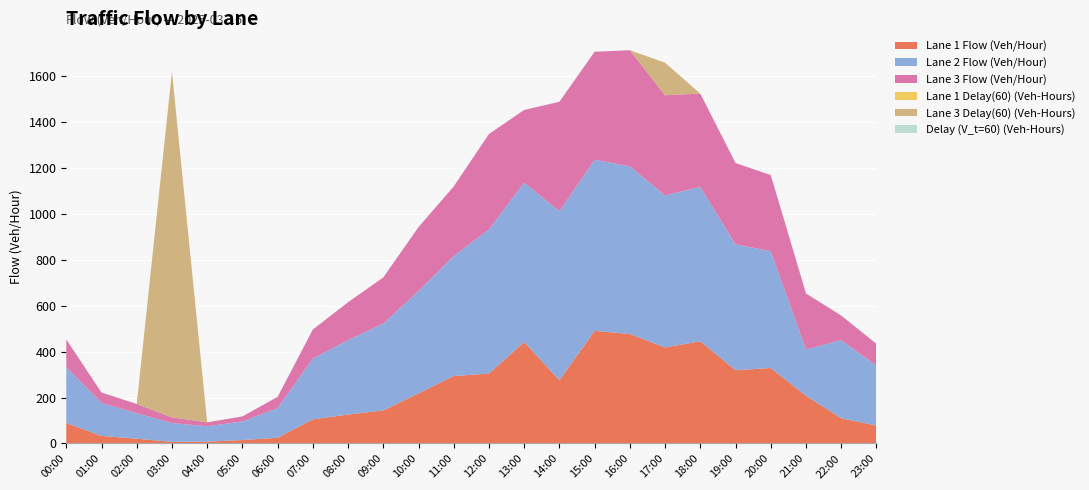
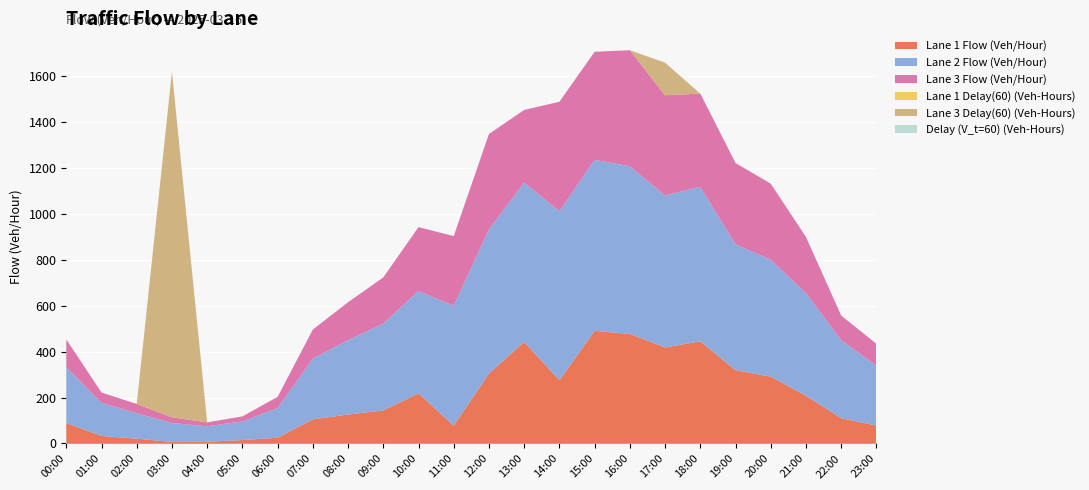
  {
    "Lane 1 Flow (Veh/Hour)": {
      "00:00": 90,
      "01:00": 30,
      "02:00": 20,
      "05:00": 20,
      "06:00": 30,
      "07:00": 110,
      "08:00": 130,
      "09:00": 140,
      "10:00": 220,
-     "11:00": 290,
+     "11:00": 80,
      "12:00": 300,
      "13:00": 440,
      "14:00": 280,
      "15:00": 490,
      "16:00": 480,
      "17:00": 420,
      "18:00": 450,
      "19:00": 320,
-     "20:00": 330,
+     "20:00": 290,
      "21:00": 210,
      "22:00": 110,
      "23:00": 80
    },
    "Lane 2 Flow (Veh/Hour)": {
      "00:00": 240,
      "01:00": 140,
      "02:00": 110,
      "03:00": 80,
      "04:00": 70,
      "05:00": 80,
      "06:00": 130,
      "07:00": 270,
      "08:00": 320,
      "09:00": 380,
      "10:00": 450,
      "11:00": 520,
      "12:00": 630,
      "13:00": 690,
      "14:00": 740,
      "15:00": 750,
      "16:00": 730,
      "17:00": 660,
      "18:00": 670,
      "19:00": 550,
      "20:00": 510,
-     "21:00": 200,
+     "21:00": 450,
      "22:00": 340,
      "23:00": 260
    }
  }
